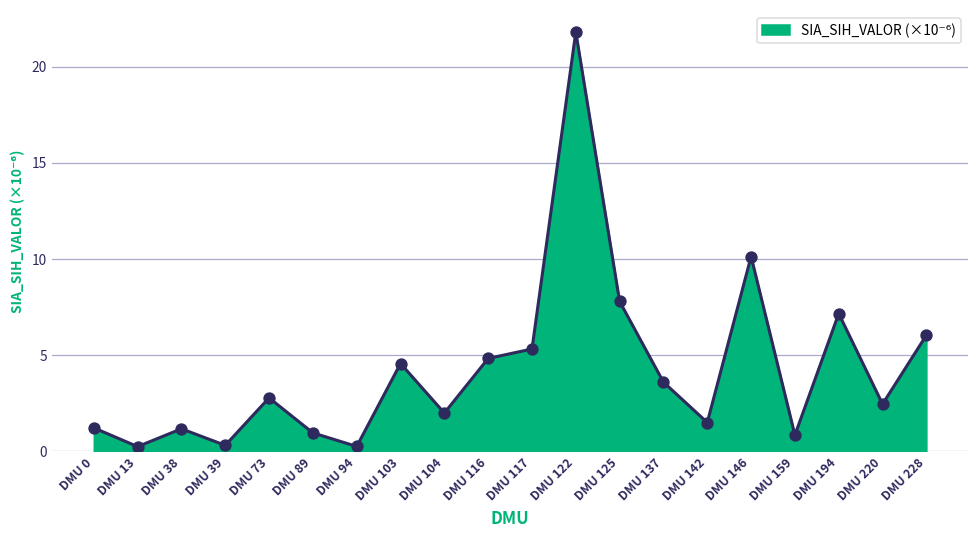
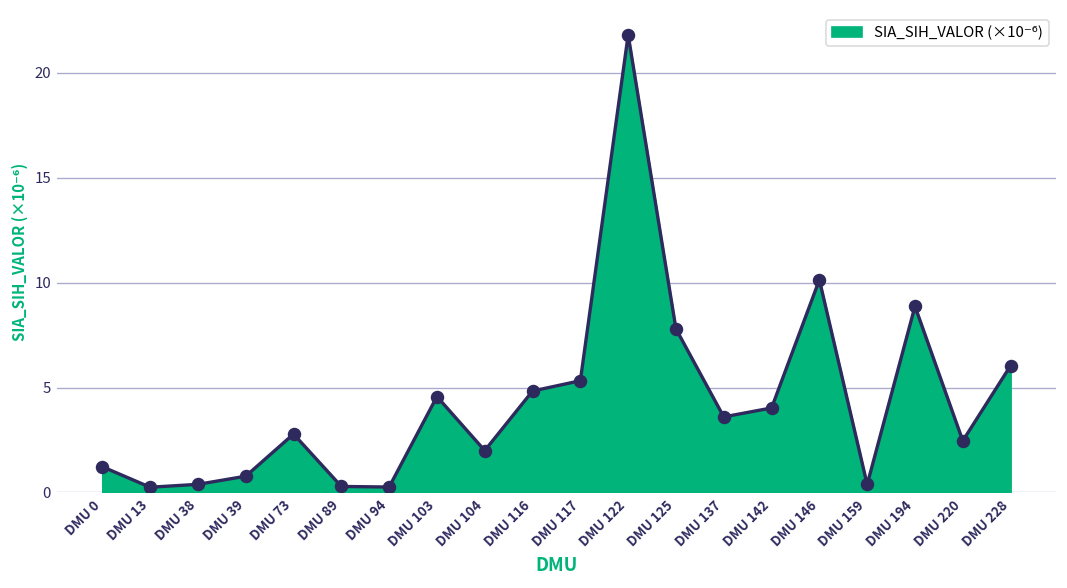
  {
    "DMU 0": 1.2,
    "DMU 13": 0.2,
-   "DMU 38": 1.2,
-   "DMU 39": 0.3,
+   "DMU 38": 0.4,
+   "DMU 39": 0.8,
    "DMU 73": 2.8,
-   "DMU 89": 1.0,
+   "DMU 89": 0.3,
    "DMU 94": 0.3,
    "DMU 103": 4.6,
    "DMU 104": 2.0,
    "DMU 116": 4.8,
    "DMU 117": 5.3,
    "DMU 122": 21.8,
    "DMU 125": 7.8,
    "DMU 137": 3.6,
-   "DMU 142": 1.5,
+   "DMU 142": 4.0,
    "DMU 146": 10.1,
-   "DMU 159": 0.8,
-   "DMU 194": 7.2,
+   "DMU 159": 0.4,
+   "DMU 194": 8.9,
    "DMU 220": 2.5,
    "DMU 228": 6.0
  }
